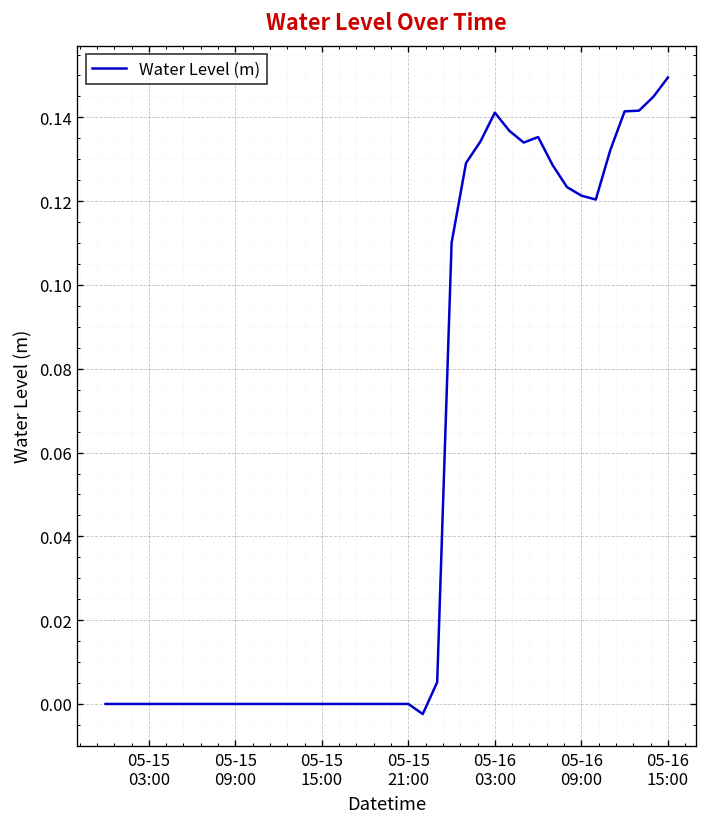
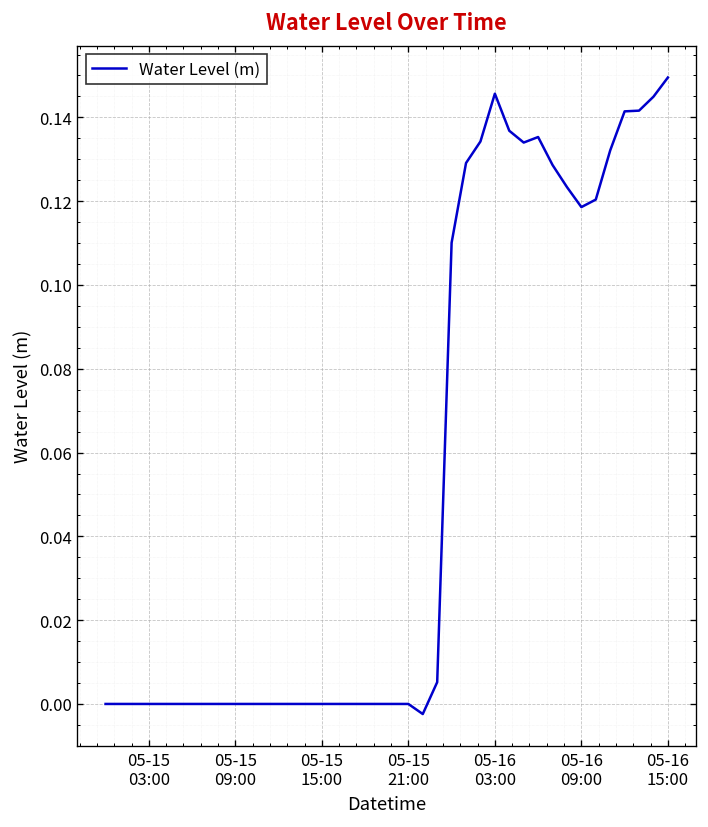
  {
    "05-15 03:00": 0.000,
    "05-15 09:00": 0.000,
    "05-15 15:00": 0.000,
    "05-15 21:00": 0.000,
-   "05-16 03:00": 0.141,
-   "05-16 09:00": 0.121,
+   "05-16 03:00": 0.146,
+   "05-16 09:00": 0.119,
    "05-16 15:00": 0.150
  }
